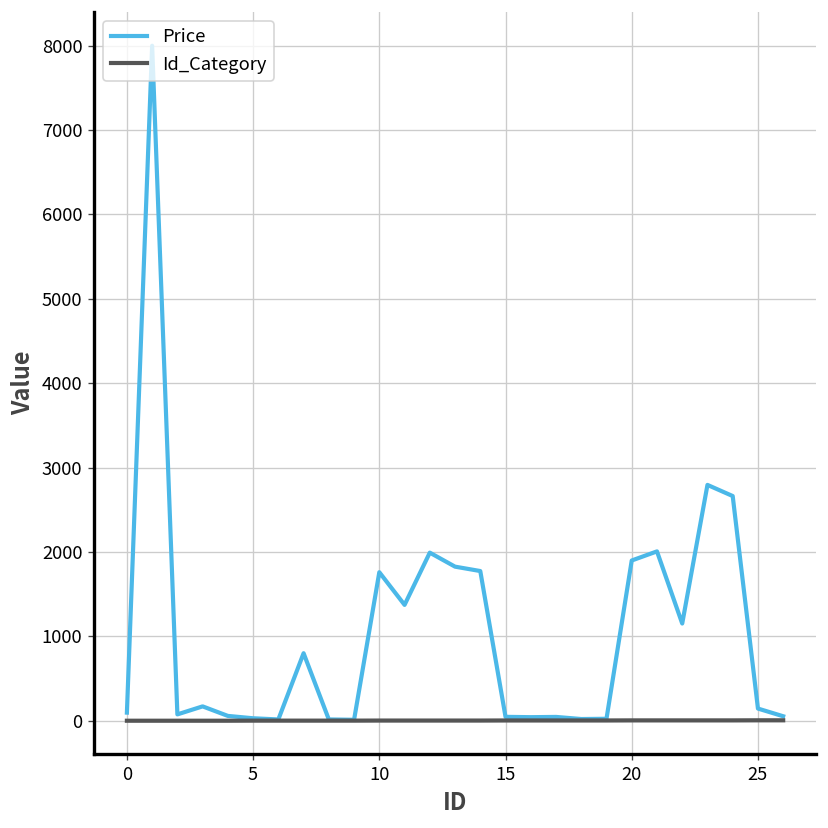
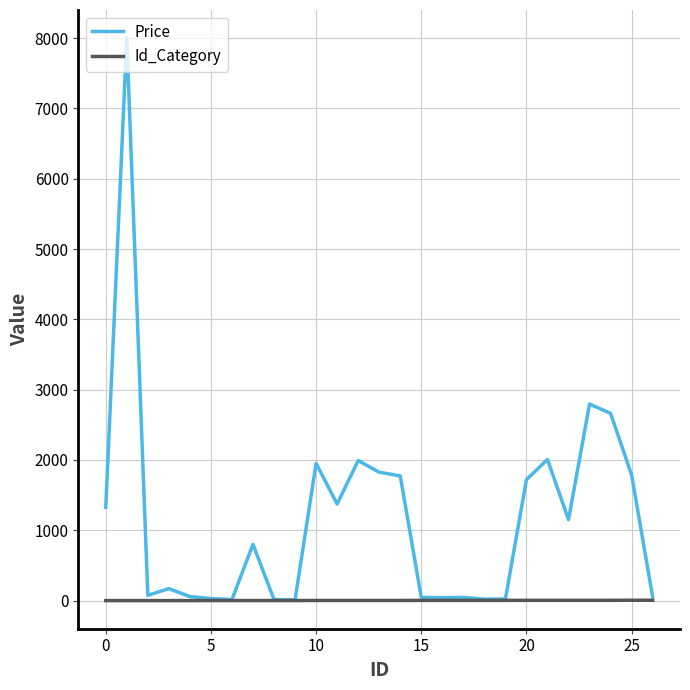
  {
    "Price": {
-     "0": 100,
-     "10": 1800,
+     "0": 1300,
+     "10": 2000,
      "15": 0,
-     "20": 1900,
-     "25": 100
+     "20": 1700,
+     "25": 1800
    },
    "Id_Category": {
      "0": 0,
      "10": 0,
      "15": 0,
      "20": 0,
      "25": 0
    }
  }
